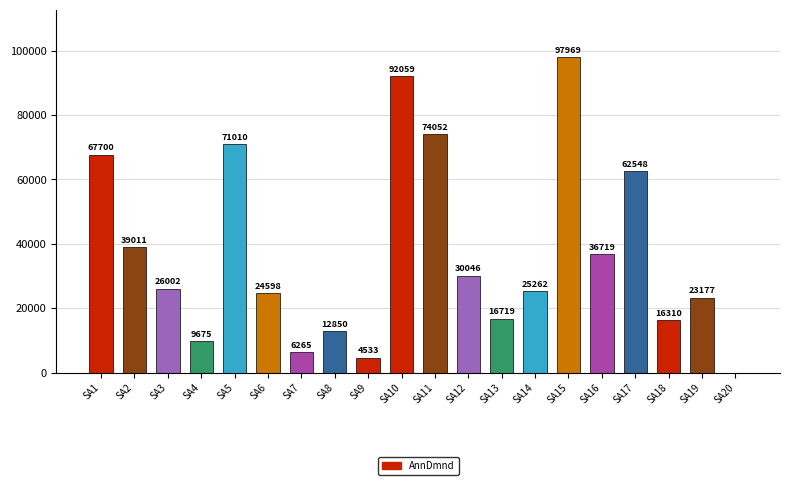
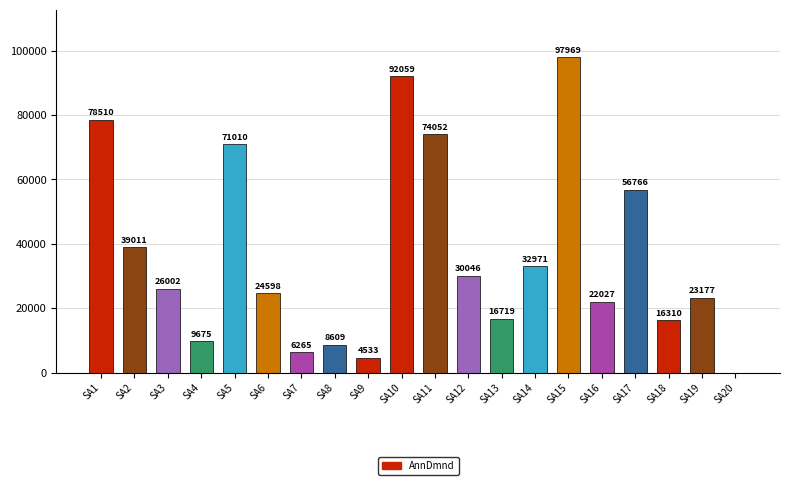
  {
-   "SA1": 67700,
+   "SA1": 78510,
    "SA2": 39011,
    "SA3": 26002,
    "SA4": 9675,
    "SA5": 71010,
    "SA6": 24598,
    "SA7": 6265,
-   "SA8": 12850,
+   "SA8": 8609,
    "SA9": 4533,
    "SA10": 92059,
    "SA11": 74052,
    "SA12": 30046,
    "SA13": 16719,
-   "SA14": 25262,
+   "SA14": 32971,
    "SA15": 97969,
-   "SA16": 36719,
-   "SA17": 62548,
+   "SA16": 22027,
+   "SA17": 56766,
    "SA18": 16310,
    "SA19": 23177
  }
